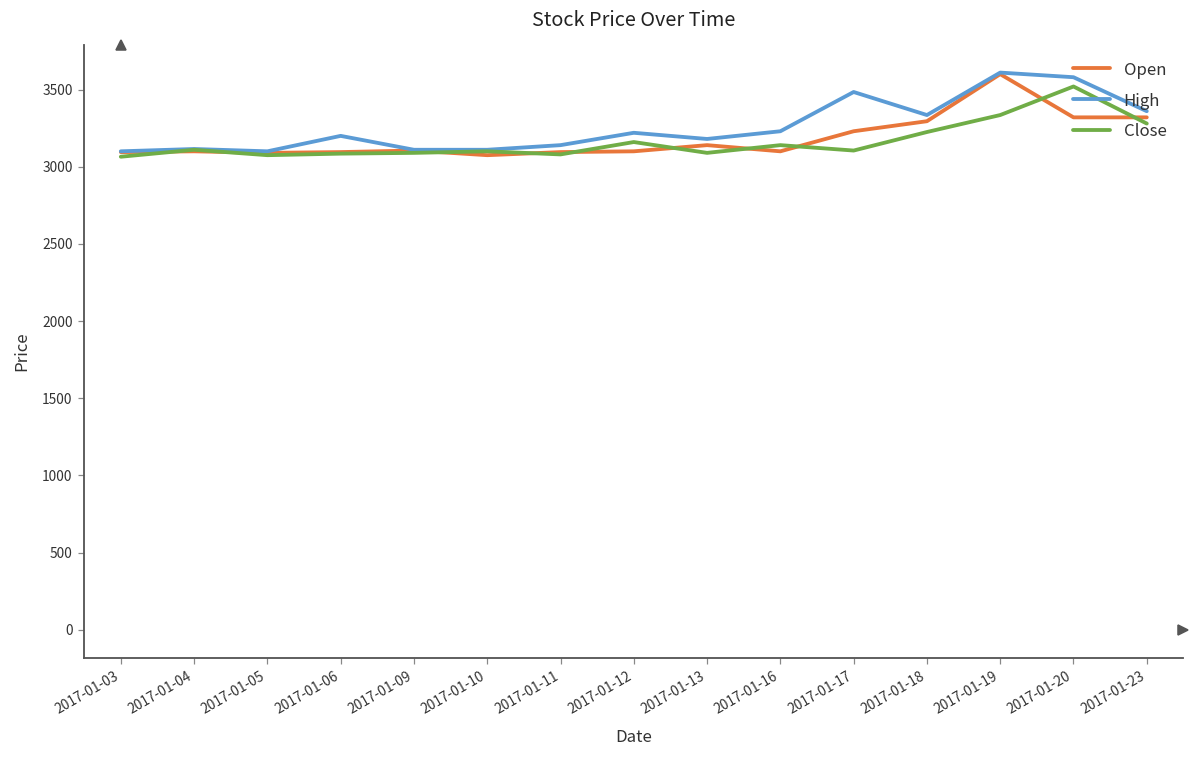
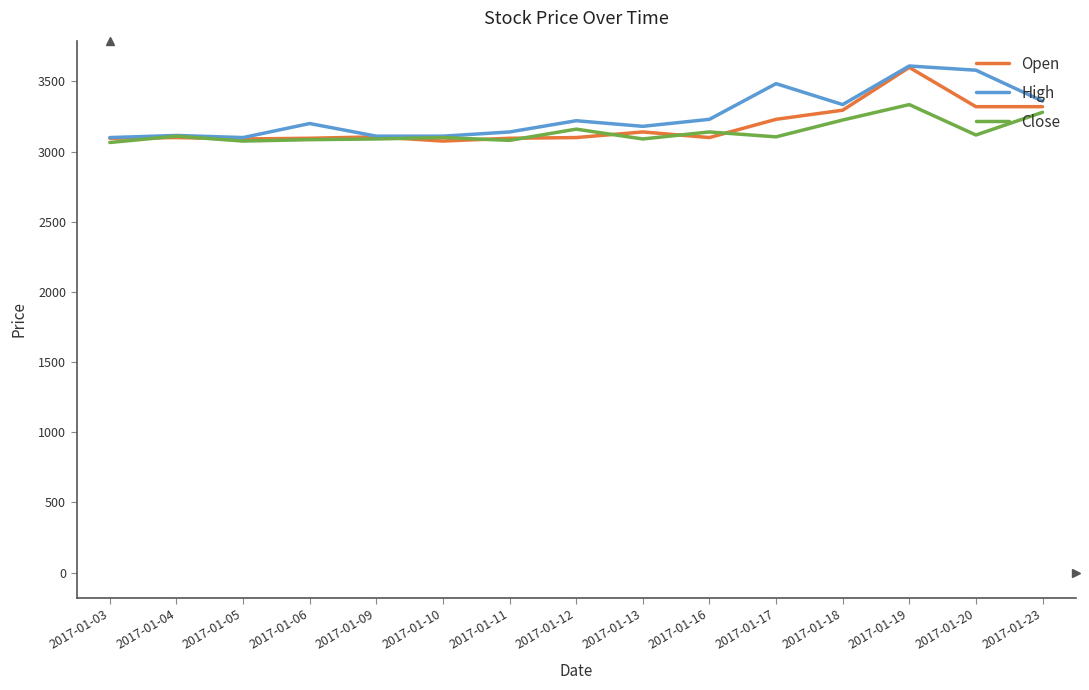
  {
    "Open": {
      "2017-01-10": 3080,
      "2017-01-12": 3100,
      "2017-01-13": 3140,
      "2017-01-16": 3100,
      "2017-01-17": 3230,
      "2017-01-18": 3300,
      "2017-01-20": 3320,
      "2017-01-23": 3320
    },
    "High": {
      "2017-01-06": 3200,
      "2017-01-11": 3140,
      "2017-01-12": 3220,
      "2017-01-13": 3180,
      "2017-01-16": 3230,
      "2017-01-17": 3480,
      "2017-01-18": 3340,
      "2017-01-20": 3580,
      "2017-01-23": 3360
    },
    "Close": {
      "2017-01-03": 3070,
      "2017-01-12": 3160,
      "2017-01-13": 3090,
      "2017-01-16": 3140,
      "2017-01-17": 3110,
      "2017-01-18": 3230,
      "2017-01-19": 3340,
-     "2017-01-20": 3520,
+     "2017-01-20": 3120,
      "2017-01-23": 3280
    }
  }
